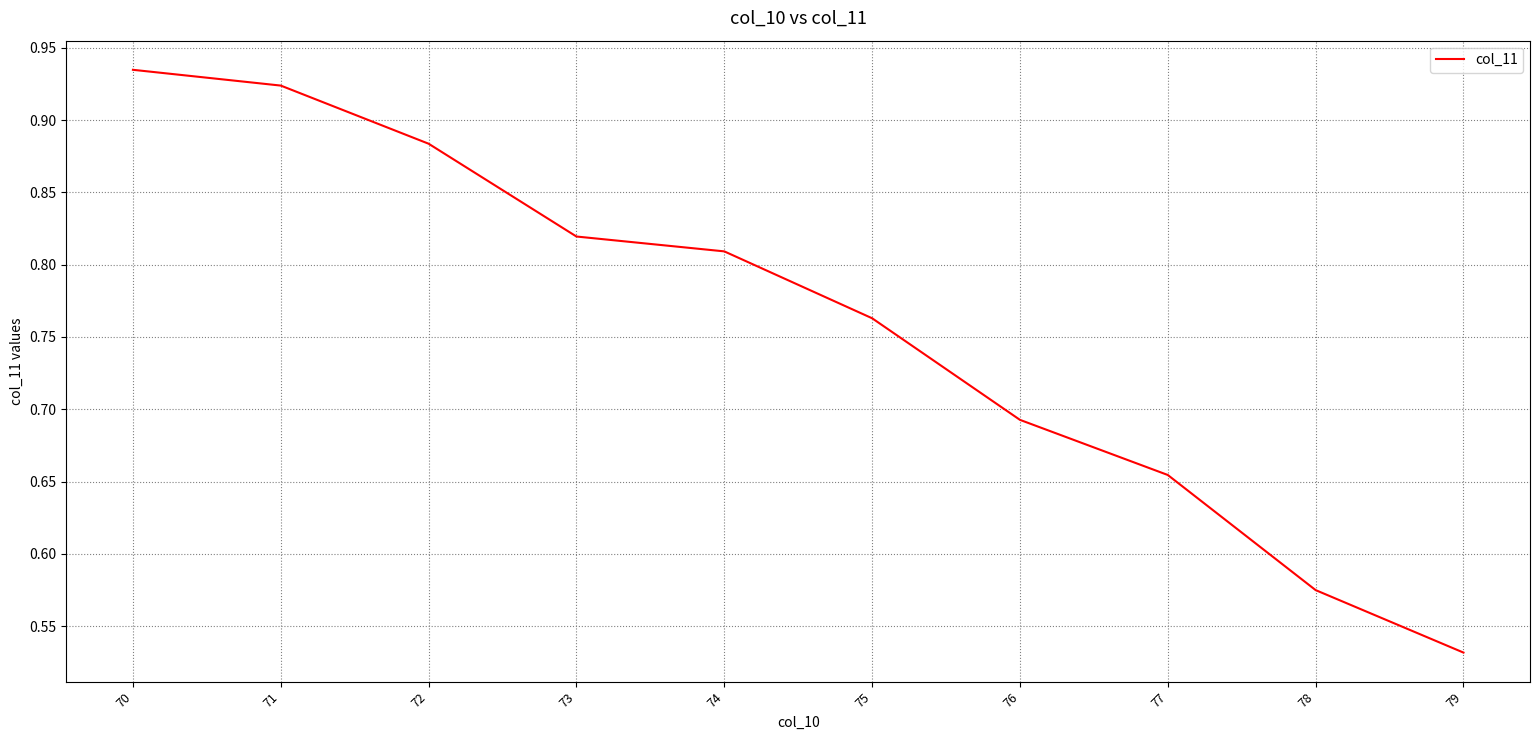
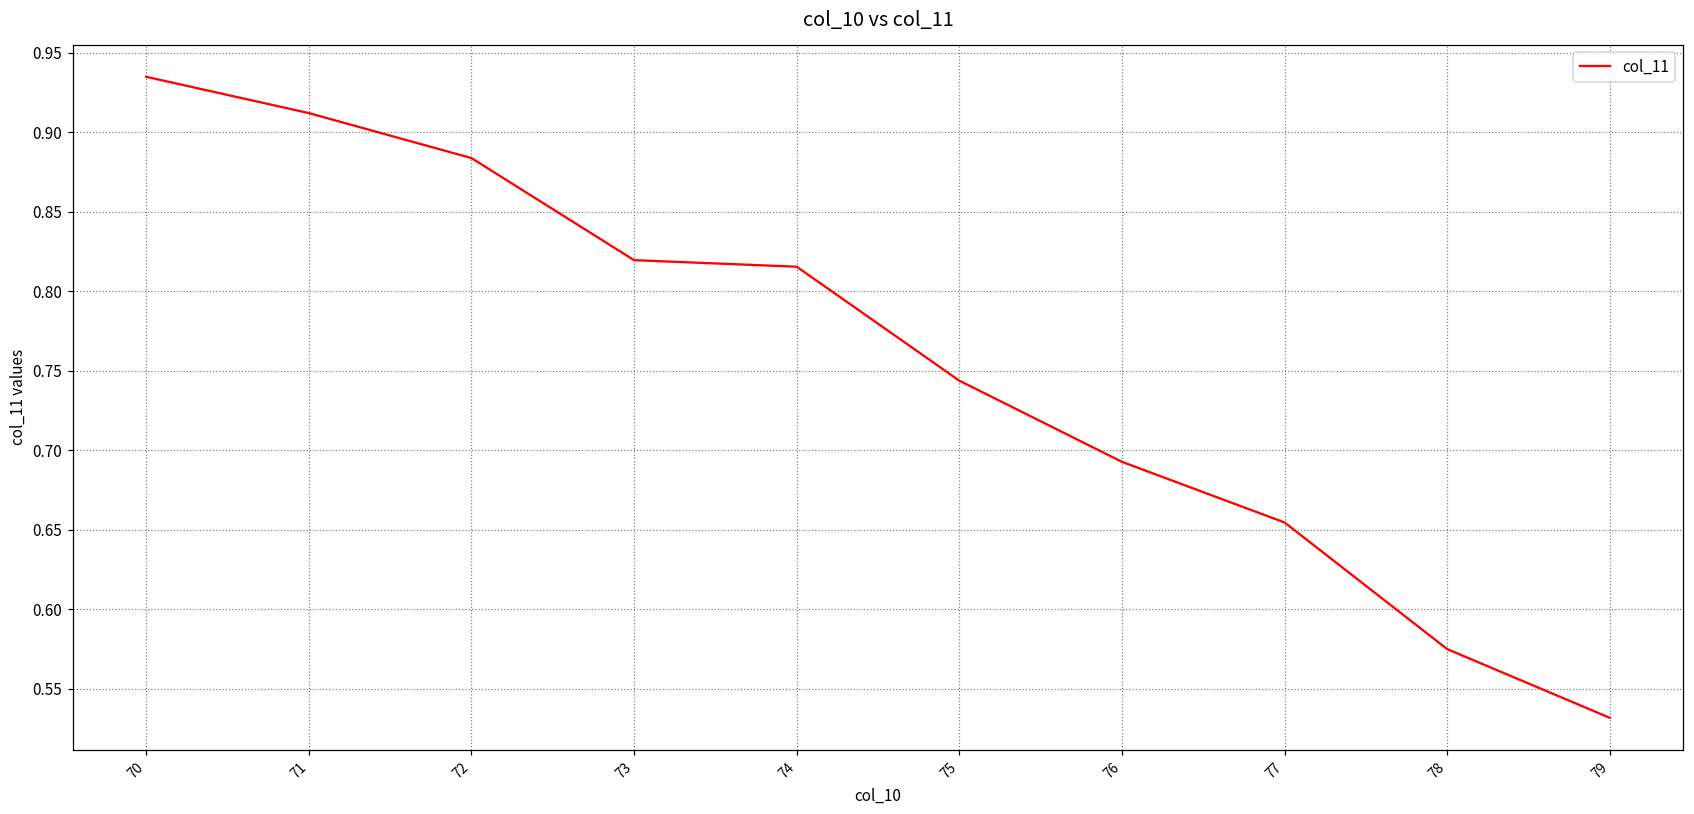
  {
    "70": 0.935,
-   "71": 0.924,
+   "71": 0.912,
    "72": 0.884,
    "73": 0.819,
-   "74": 0.809,
-   "75": 0.763,
+   "74": 0.815,
+   "75": 0.744,
    "76": 0.693,
    "77": 0.655,
    "78": 0.575,
    "79": 0.532
  }
